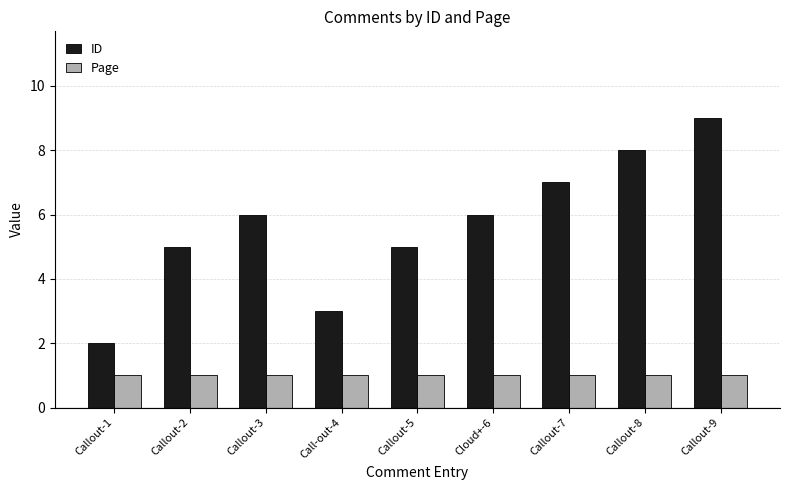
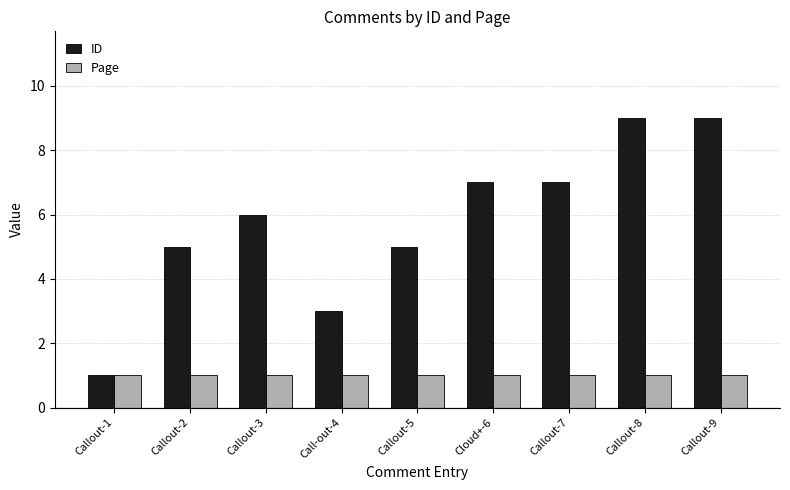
  {
    "ID": {
-     "Callout-1": 2,
+     "Callout-1": 1,
      "Callout-2": 5,
      "Callout-3": 6,
      "Call-out-4": 3,
      "Callout-5": 5,
-     "Cloud+-6": 6,
+     "Cloud+-6": 7,
      "Callout-7": 7,
-     "Callout-8": 8,
+     "Callout-8": 9,
      "Callout-9": 9
    },
    "Page": {
      "Callout-1": 1,
      "Callout-2": 1,
      "Callout-3": 1,
      "Call-out-4": 1,
      "Callout-5": 1,
      "Cloud+-6": 1,
      "Callout-7": 1,
      "Callout-8": 1,
      "Callout-9": 1
    }
  }
